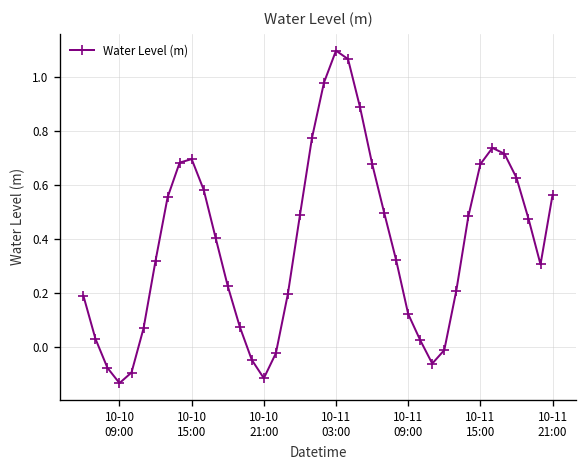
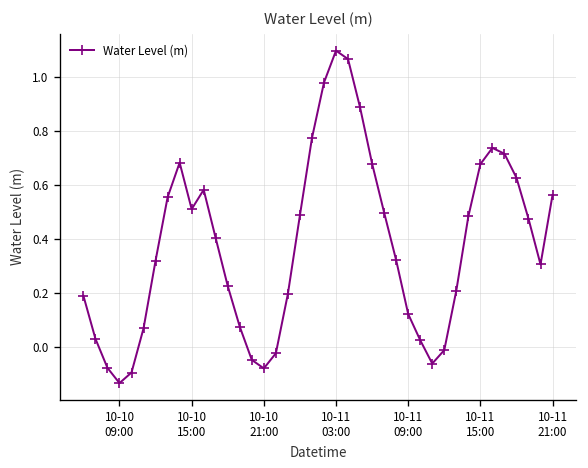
  {
    "10-10 09:00": -0.14,
-   "10-10 15:00": 0.70,
-   "10-10 21:00": -0.12,
+   "10-10 15:00": 0.51,
+   "10-10 21:00": -0.08,
    "10-11 03:00": 1.10,
    "10-11 09:00": 0.12,
    "10-11 15:00": 0.68,
    "10-11 21:00": 0.56
  }
